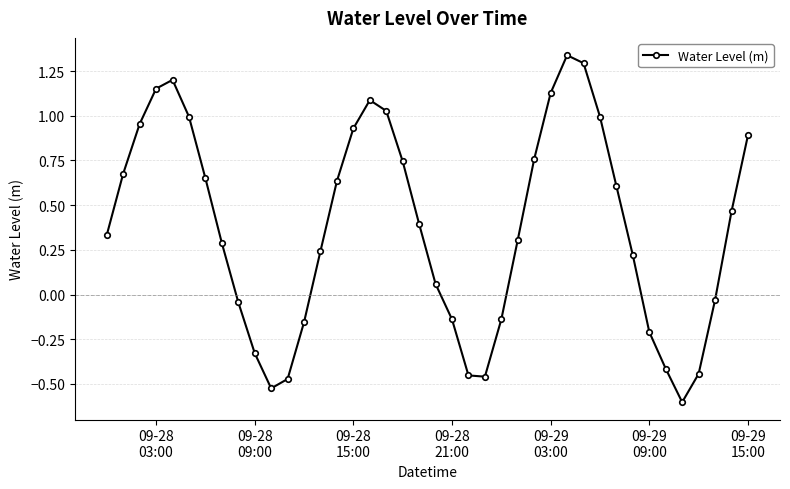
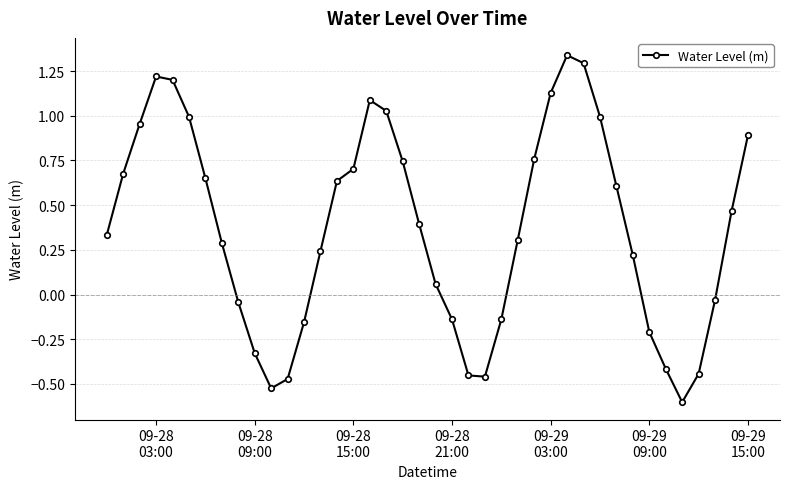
  {
-   "09-28 03:00": 1.15,
+   "09-28 03:00": 1.22,
    "09-28 09:00": -0.33,
-   "09-28 15:00": 0.93,
+   "09-28 15:00": 0.70,
    "09-28 21:00": -0.14,
    "09-29 03:00": 1.13,
    "09-29 09:00": -0.21,
    "09-29 15:00": 0.89
  }
